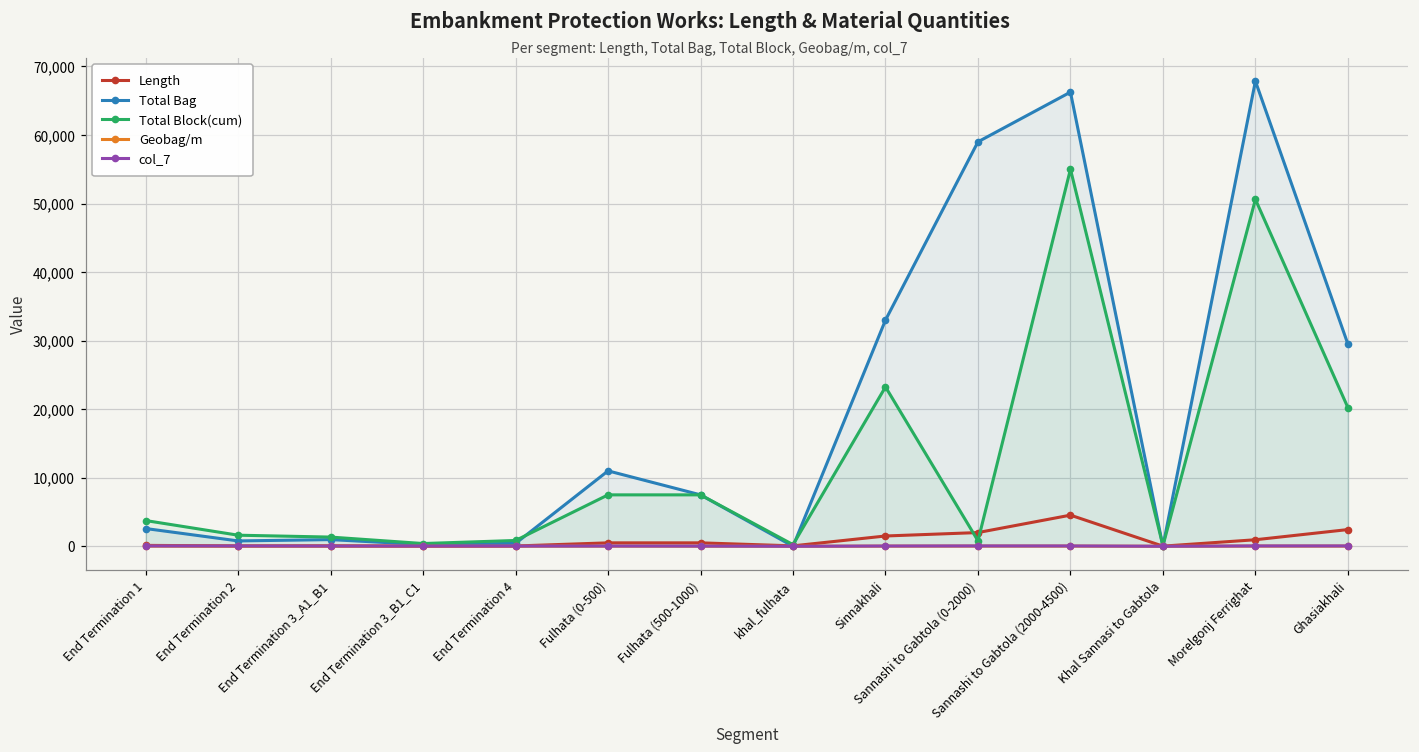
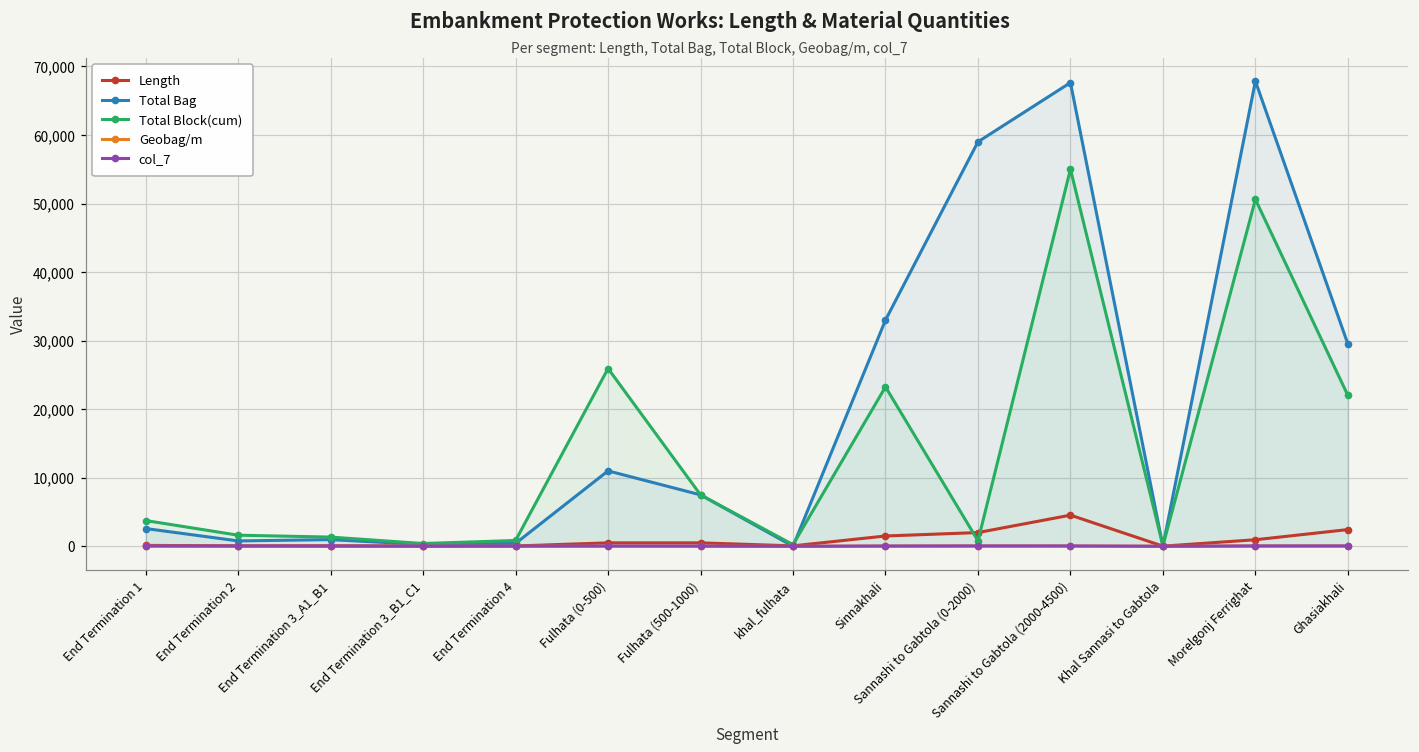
  {
    "Length": {
      "Fulhata (0-500)": "1,000",
      "Fulhata (500-1000)": "1,000",
      "Sinnakhali": "2,000",
      "Sannashi to Gabtola (0-2000)": "2,000",
      "Sannashi to Gabtola (2000-4500)": "5,000",
      "Morelgonj Ferrighat": "1,000",
      "Ghasiakhali": "2,000"
    },
    "Total Bag": {
      "End Termination 1": "3,000",
      "End Termination 2": "1,000",
      "Fulhata (0-500)": "11,000",
      "Sinnakhali": "33,000",
      "Sannashi to Gabtola (0-2000)": "59,000",
-     "Sannashi to Gabtola (2000-4500)": "66,000",
+     "Sannashi to Gabtola (2000-4500)": "68,000",
      "Morelgonj Ferrighat": "68,000",
      "Ghasiakhali": "30,000"
    },
    "Total Block(cum)": {
      "End Termination 1": "4,000",
      "End Termination 2": "2,000",
      "End Termination 4": "1,000",
-     "Fulhata (0-500)": "8,000",
+     "Fulhata (0-500)": "26,000",
      "Sinnakhali": "23,000",
      "Sannashi to Gabtola (0-2000)": "1,000",
      "Sannashi to Gabtola (2000-4500)": "55,000",
      "Morelgonj Ferrighat": "51,000",
-     "Ghasiakhali": "20,000"
+     "Ghasiakhali": "22,000"
    },
    "col_7": {
      "Fulhata (0-500)": "0",
      "Fulhata (500-1000)": "0",
      "Sinnakhali": "0",
      "Sannashi to Gabtola (0-2000)": "0",
      "Sannashi to Gabtola (2000-4500)": "0",
      "Morelgonj Ferrighat": "0",
      "Ghasiakhali": "0"
    }
  }
